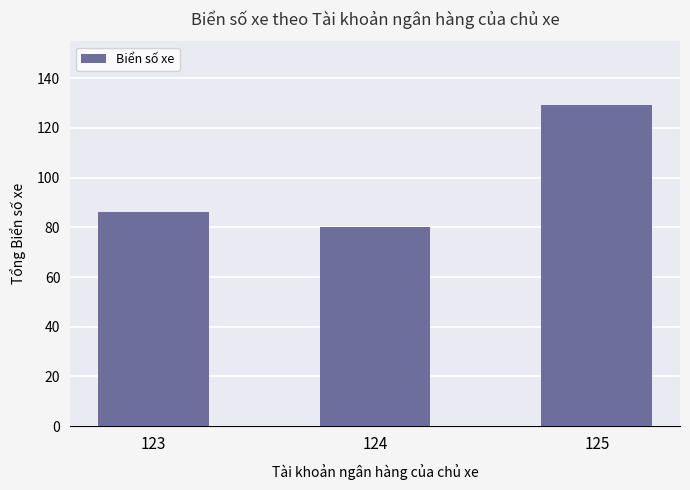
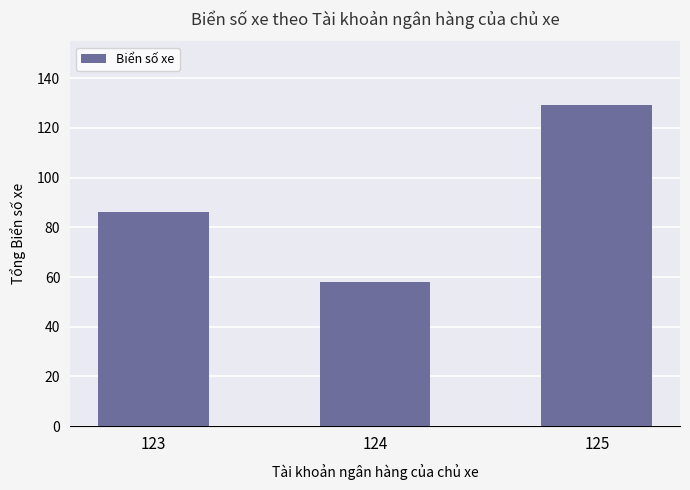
  {
    "123": 86,
-   "124": 80,
+   "124": 58,
    "125": 129
  }
